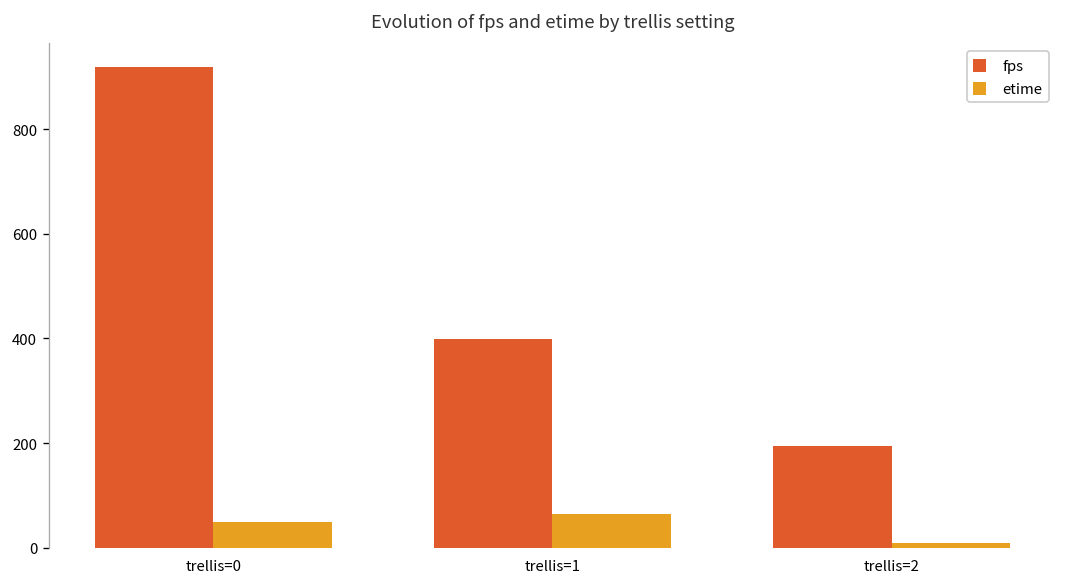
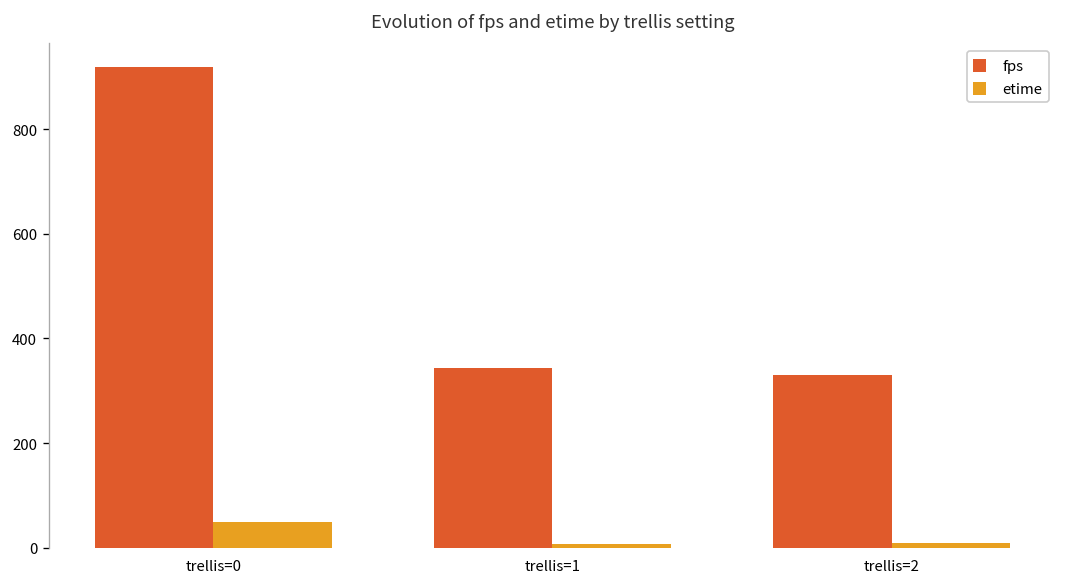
  {
    "fps": {
      "trellis=0": 920,
-     "trellis=1": 400,
-     "trellis=2": 190
+     "trellis=1": 340,
+     "trellis=2": 330
    },
    "etime": {
      "trellis=0": 50,
-     "trellis=1": 70,
+     "trellis=1": 10,
      "trellis=2": 10
    }
  }
